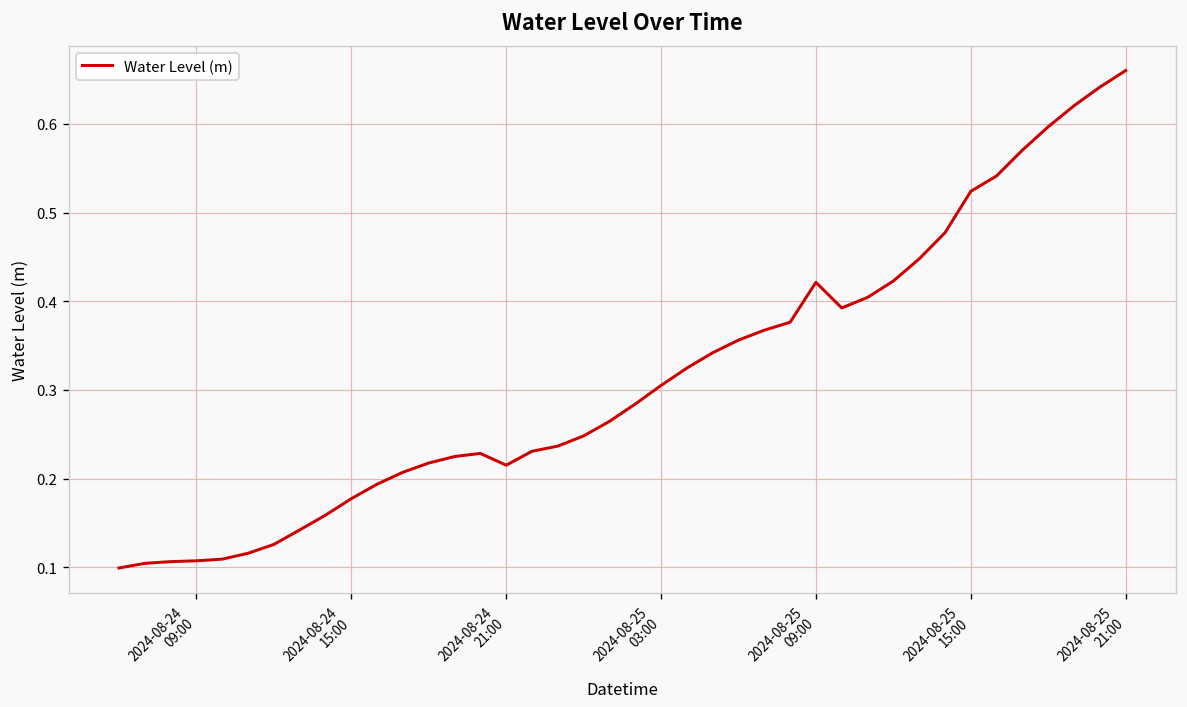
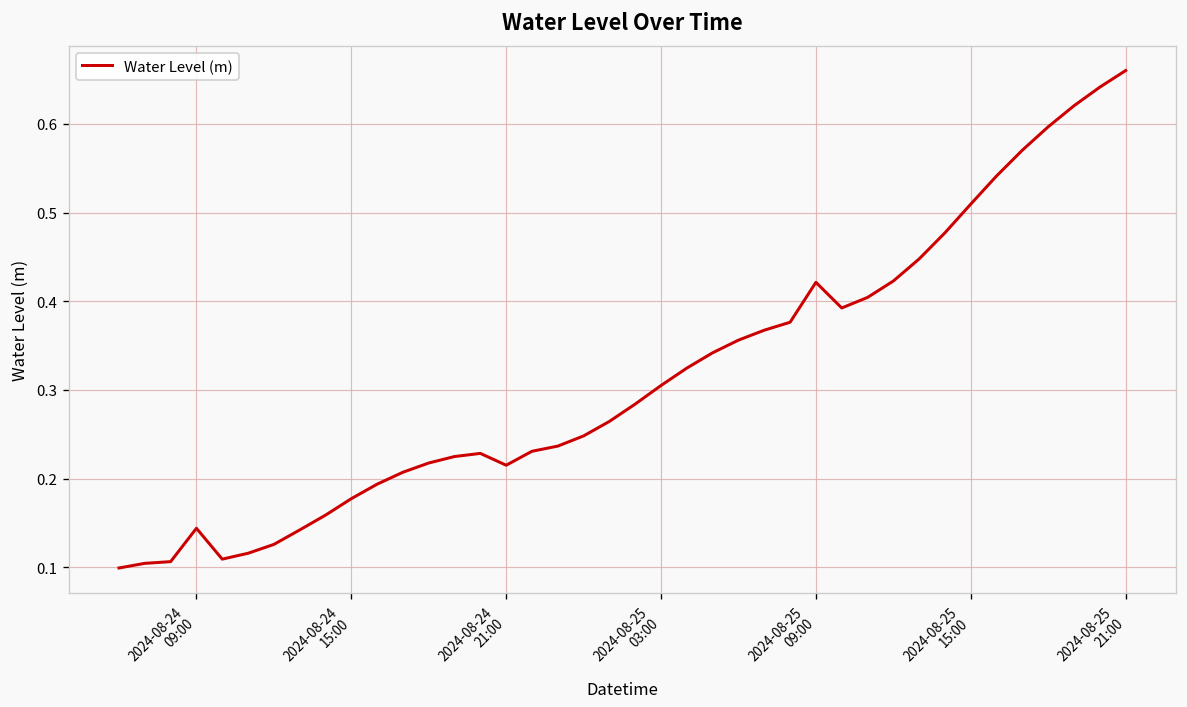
  {
-   "2024-08-24 09:00": 0.11,
+   "2024-08-24 09:00": 0.14,
    "2024-08-24 15:00": 0.18,
    "2024-08-24 21:00": 0.22,
    "2024-08-25 03:00": 0.31,
    "2024-08-25 09:00": 0.42,
-   "2024-08-25 15:00": 0.52,
+   "2024-08-25 15:00": 0.51,
    "2024-08-25 21:00": 0.66
  }
